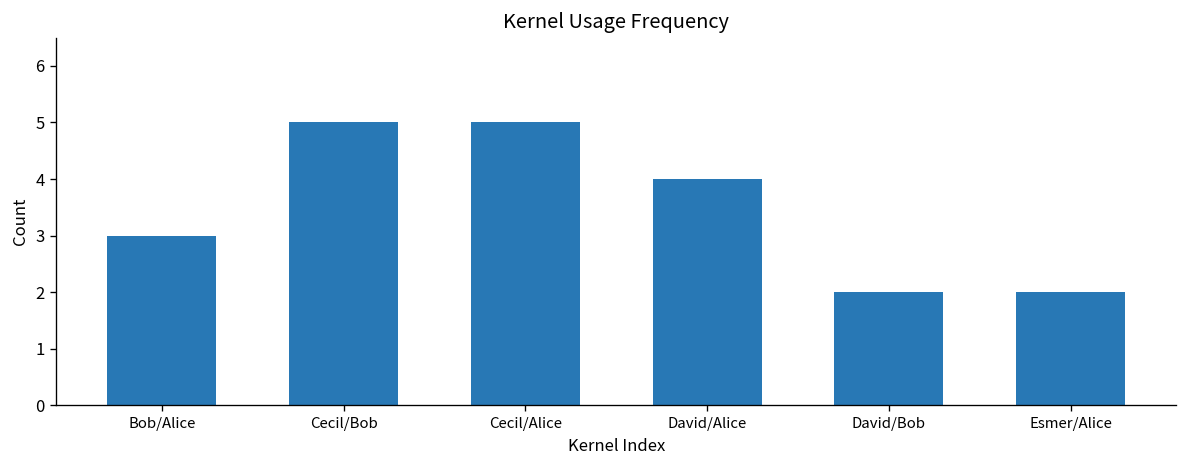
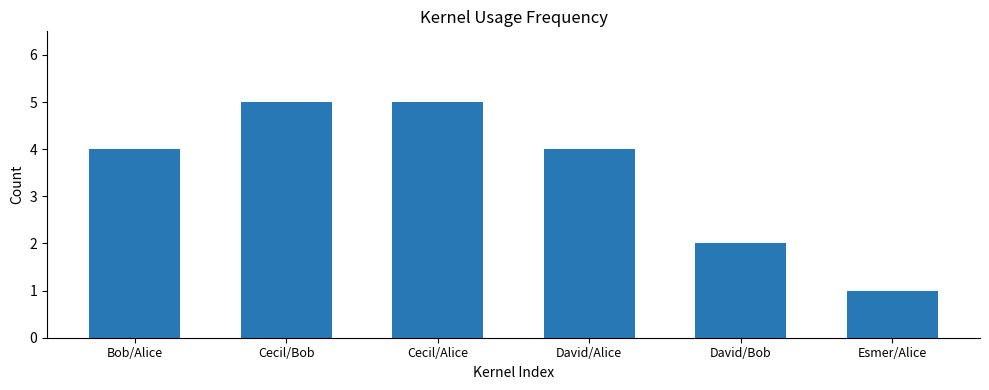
  {
-   "Bob/Alice": 3,
+   "Bob/Alice": 4,
    "Cecil/Bob": 5,
    "Cecil/Alice": 5,
    "David/Alice": 4,
    "David/Bob": 2,
-   "Esmer/Alice": 2
+   "Esmer/Alice": 1
  }
